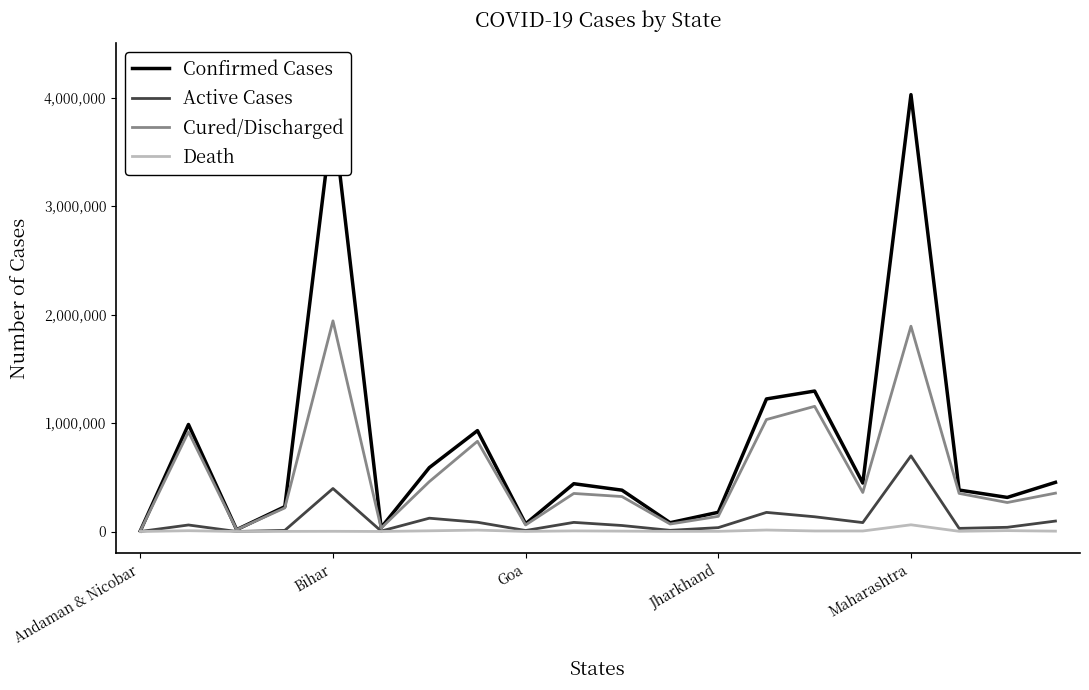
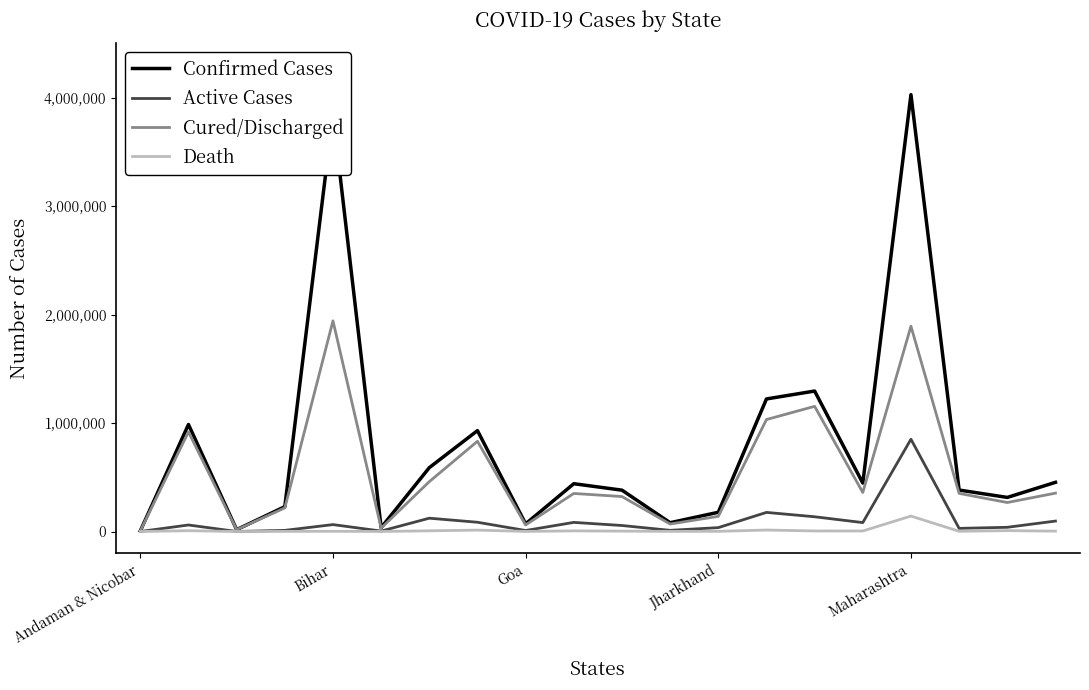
  {
    "Confirmed Cases": {
      "Jharkhand": "180,000",
      "Maharashtra": "4,030,000"
    },
    "Active Cases": {
-     "Bihar": "400,000",
+     "Bihar": "60,000",
      "Jharkhand": "40,000",
-     "Maharashtra": "700,000"
+     "Maharashtra": "850,000"
    },
    "Cured/Discharged": {
      "Bihar": "1,940,000",
      "Jharkhand": "140,000",
      "Maharashtra": "1,890,000"
    },
    "Death": {
      "Bihar": "0",
      "Jharkhand": "0",
-     "Maharashtra": "60,000"
+     "Maharashtra": "140,000"
    }
  }
